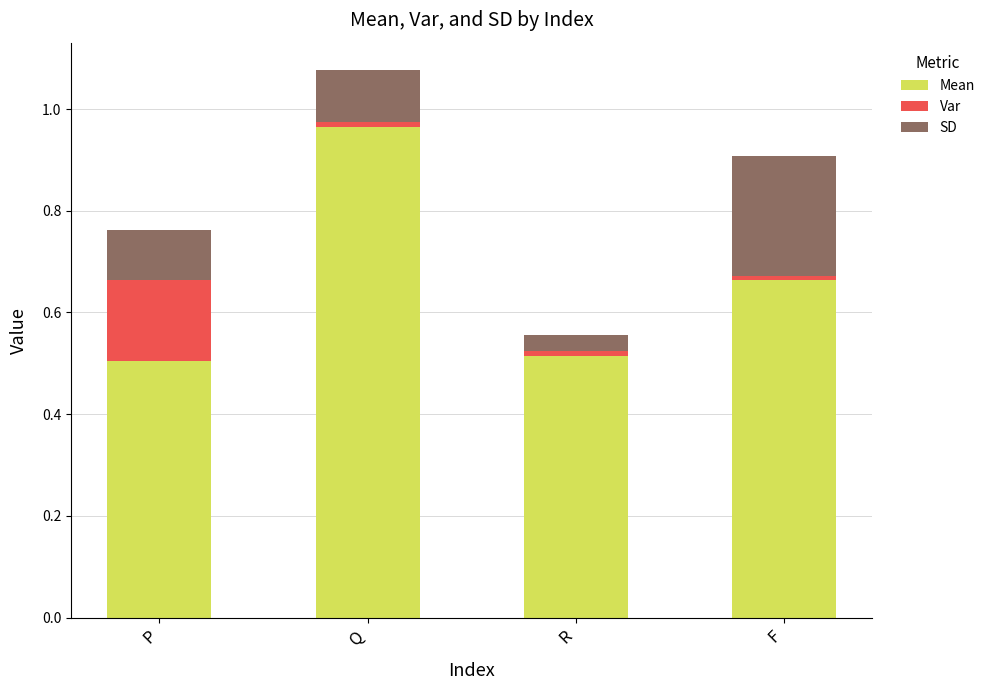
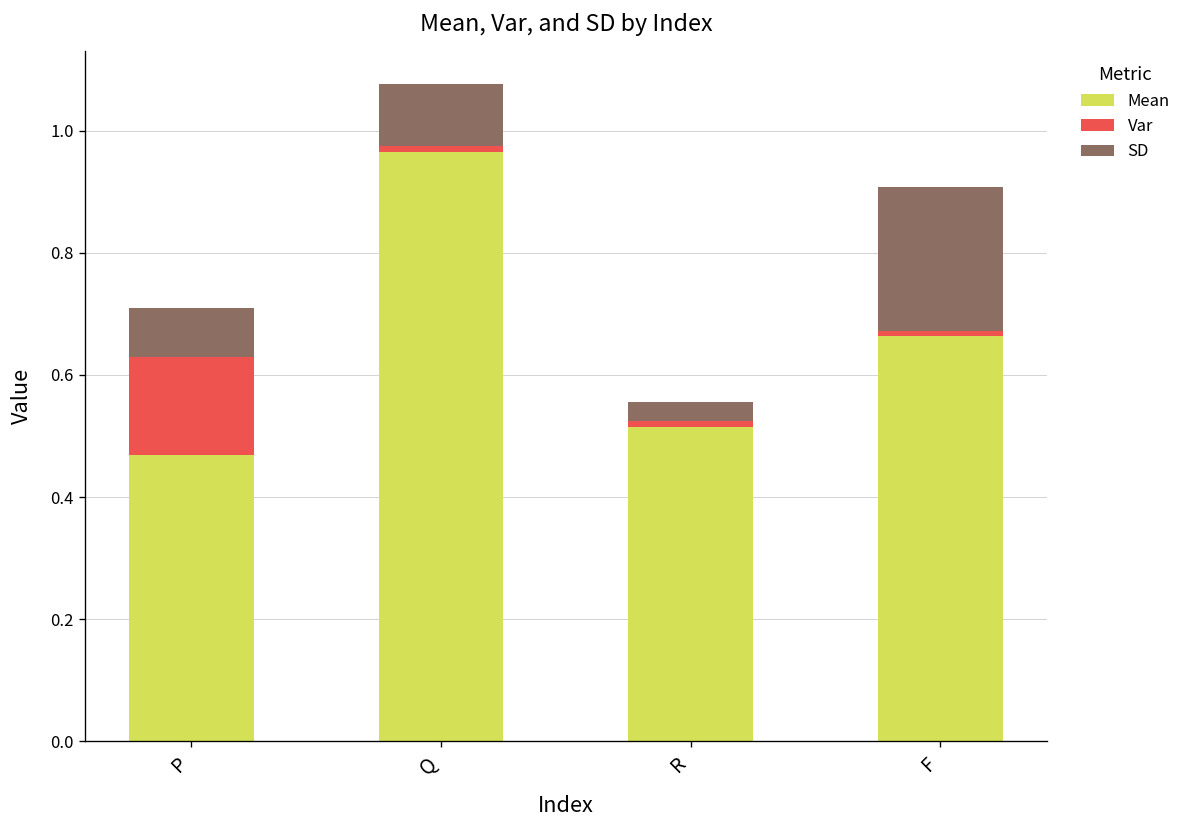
  {
    "Mean": {
-     "P": 0.50,
+     "P": 0.47,
      "Q": 0.96,
      "R": 0.51,
      "F": 0.66
    },
    "Var": {
      "P": 0.16,
      "Q": 0.01,
      "R": 0.01,
      "F": 0.01
    },
    "SD": {
-     "P": 0.10,
+     "P": 0.08,
      "Q": 0.10,
      "R": 0.03,
      "F": 0.24
    }
  }
